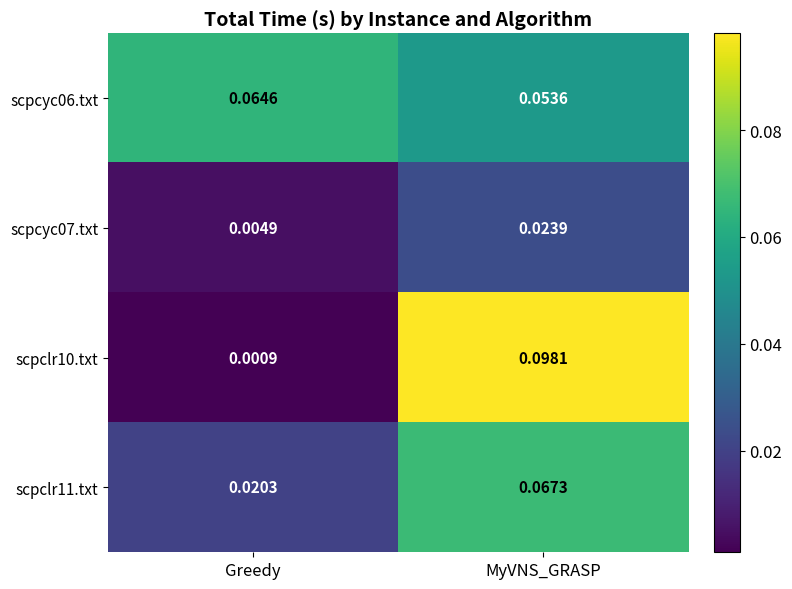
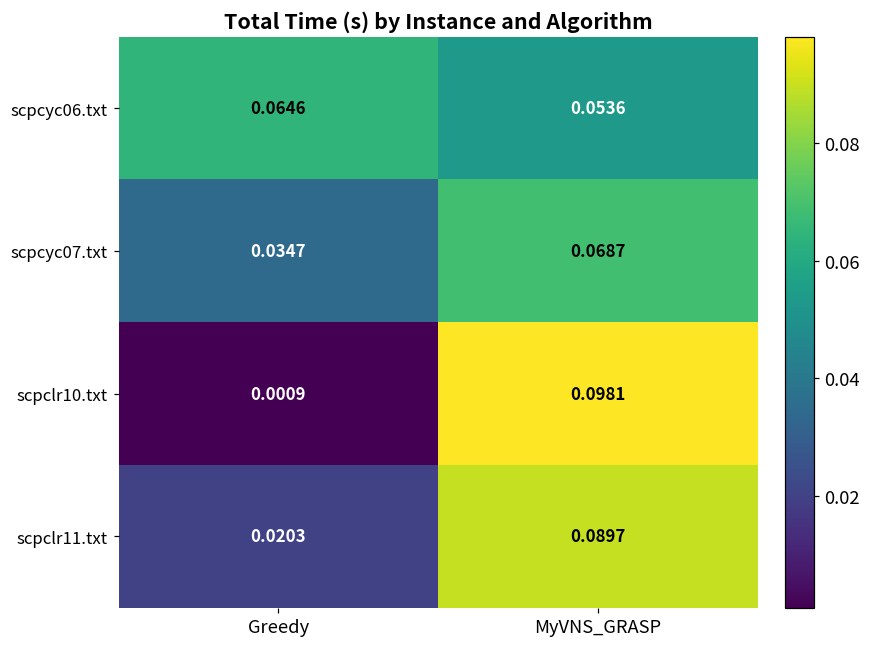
  {
    "scpcyc06.txt": {
      "Greedy": 0.0646,
      "MyVNS_GRASP": 0.0536
    },
    "scpcyc07.txt": {
-     "Greedy": 0.0049,
-     "MyVNS_GRASP": 0.0239
+     "Greedy": 0.0347,
+     "MyVNS_GRASP": 0.0687
    },
    "scpclr10.txt": {
      "Greedy": 0.0009,
      "MyVNS_GRASP": 0.0981
    },
    "scpclr11.txt": {
      "Greedy": 0.0203,
-     "MyVNS_GRASP": 0.0673
+     "MyVNS_GRASP": 0.0897
    }
  }
